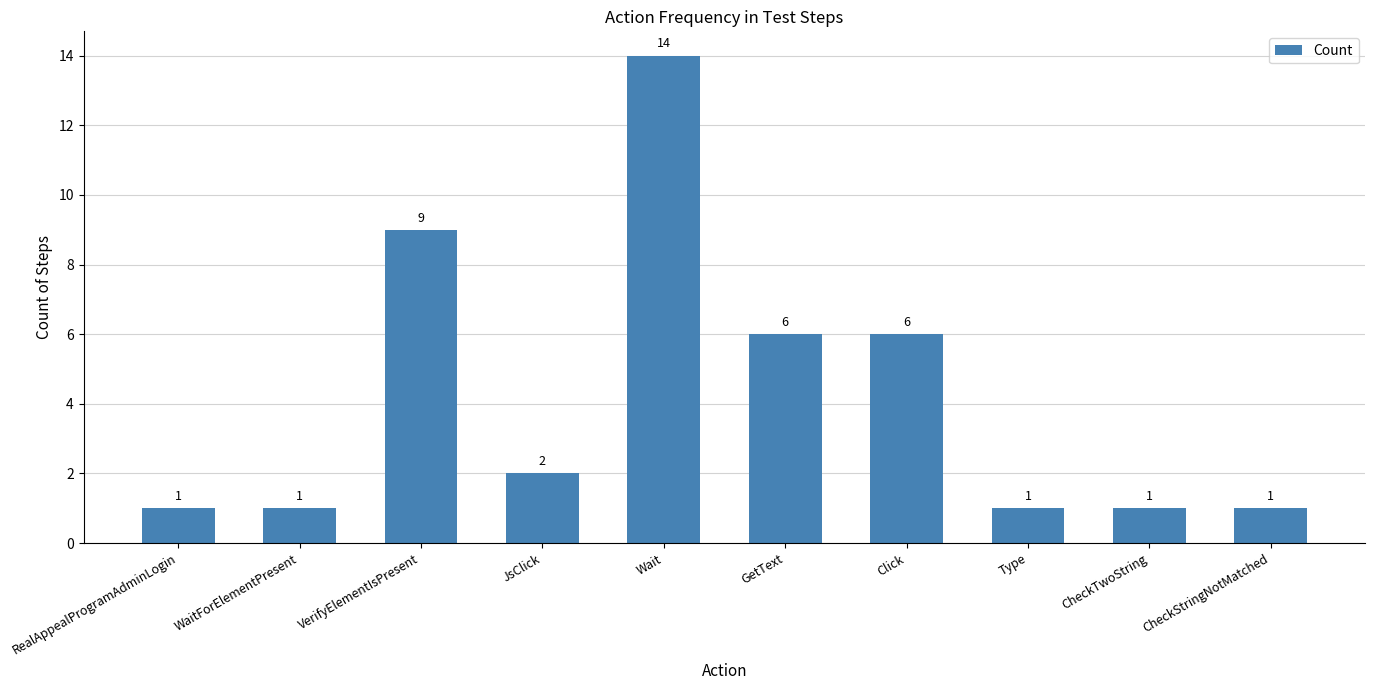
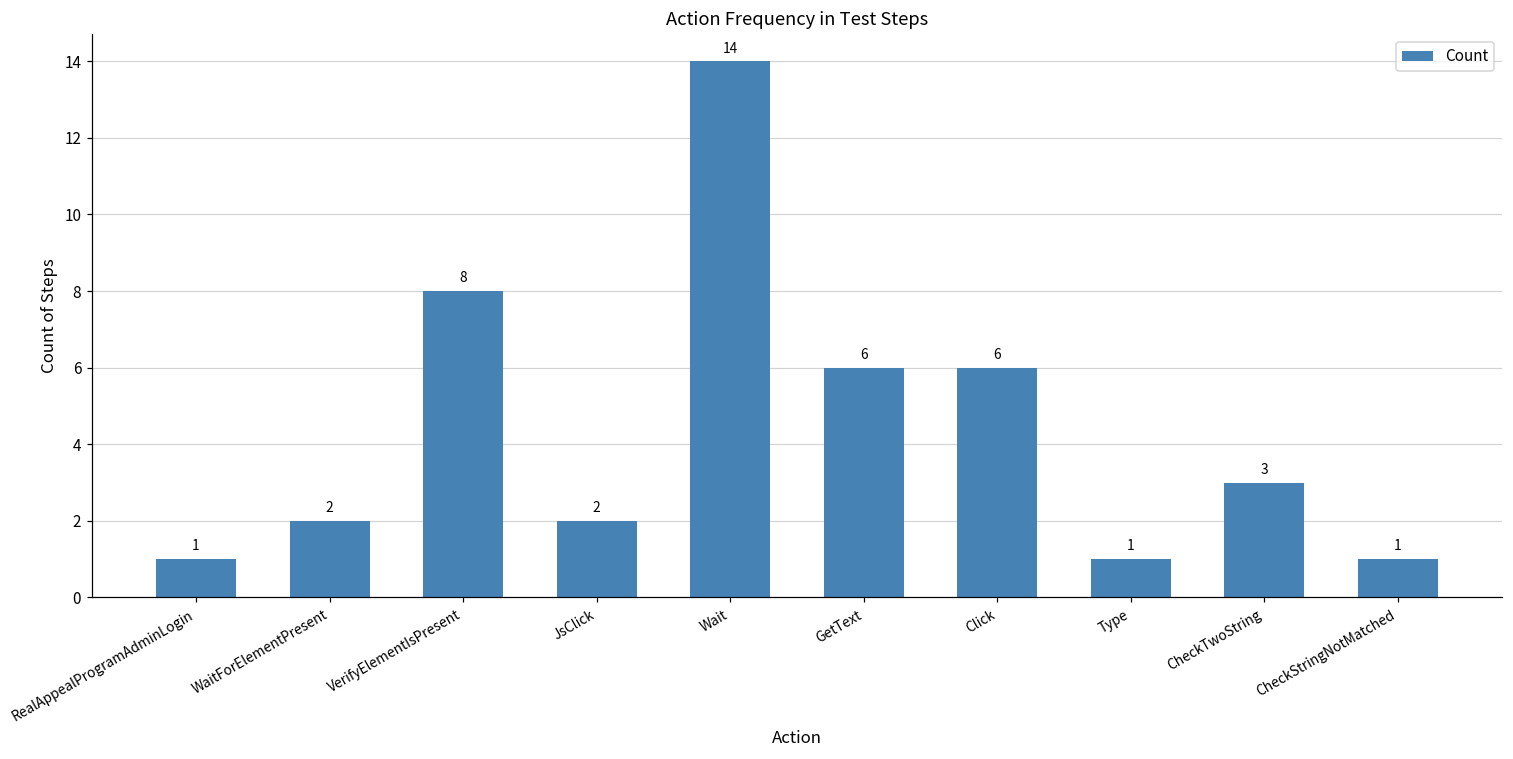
  {
    "RealAppealProgramAdminLogin": 1,
-   "WaitForElementPresent": 1,
-   "VerifyElementIsPresent": 9,
+   "WaitForElementPresent": 2,
+   "VerifyElementIsPresent": 8,
    "JsClick": 2,
    "Wait": 14,
    "GetText": 6,
    "Click": 6,
    "Type": 1,
-   "CheckTwoString": 1,
+   "CheckTwoString": 3,
    "CheckStringNotMatched": 1
  }
